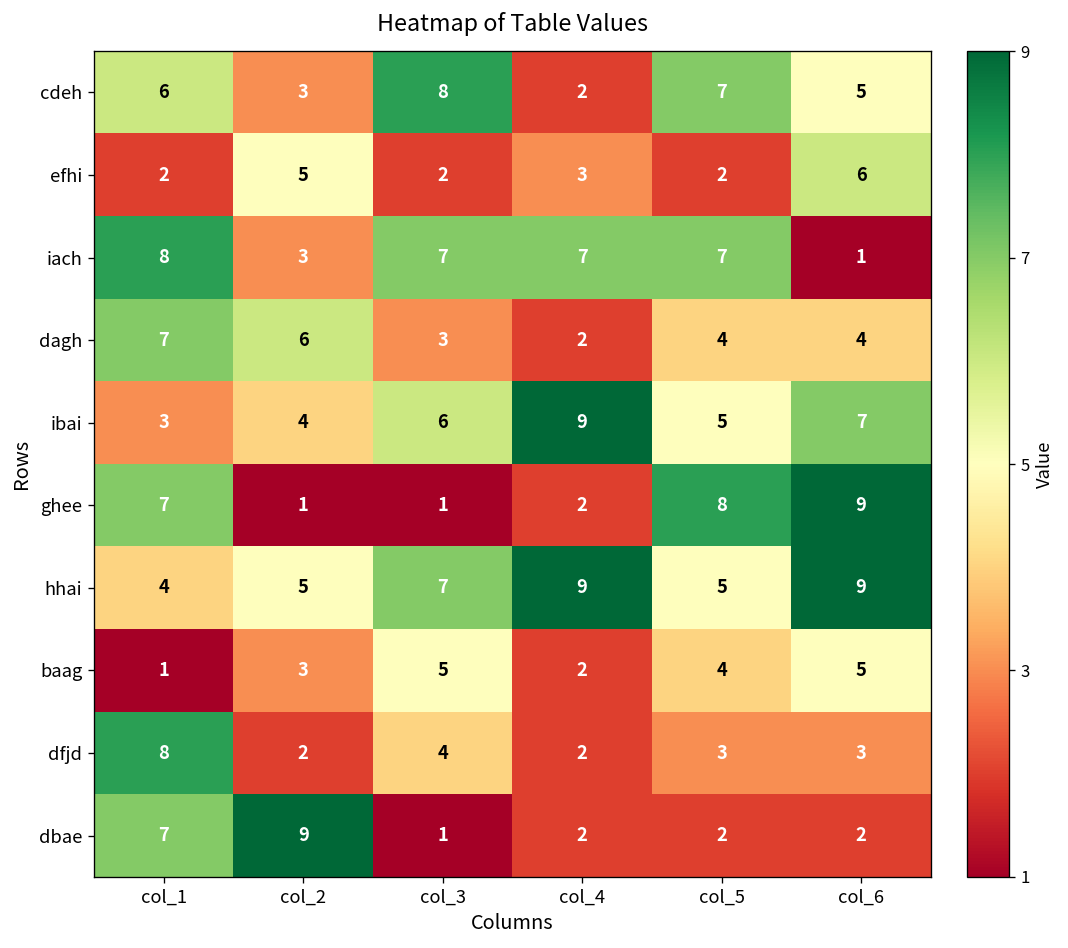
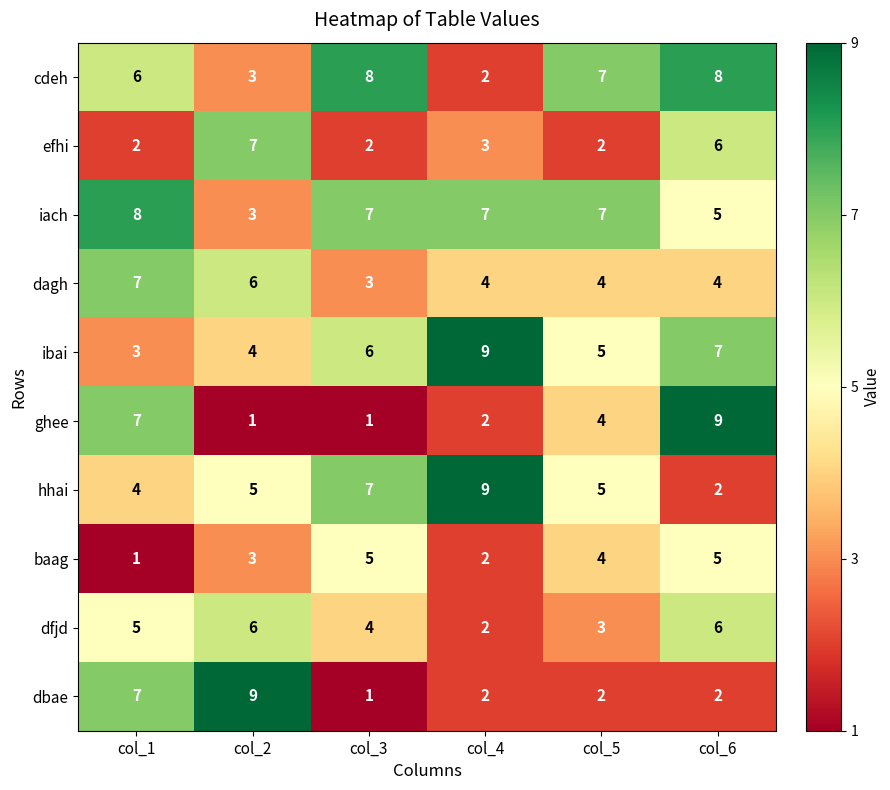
  {
    "cdeh": {
      "col_1": 6,
      "col_2": 3,
      "col_3": 8,
      "col_4": 2,
      "col_5": 7,
-     "col_6": 5
+     "col_6": 8
    },
    "efhi": {
      "col_1": 2,
-     "col_2": 5,
+     "col_2": 7,
      "col_3": 2,
      "col_4": 3,
      "col_5": 2,
      "col_6": 6
    },
    "iach": {
      "col_1": 8,
      "col_2": 3,
      "col_3": 7,
      "col_4": 7,
      "col_5": 7,
-     "col_6": 1
+     "col_6": 5
    },
    "dagh": {
      "col_1": 7,
      "col_2": 6,
      "col_3": 3,
-     "col_4": 2,
+     "col_4": 4,
      "col_5": 4,
      "col_6": 4
    },
    "ibai": {
      "col_1": 3,
      "col_2": 4,
      "col_3": 6,
      "col_4": 9,
      "col_5": 5,
      "col_6": 7
    },
    "ghee": {
      "col_1": 7,
      "col_2": 1,
      "col_3": 1,
      "col_4": 2,
-     "col_5": 8,
+     "col_5": 4,
      "col_6": 9
    },
    "hhai": {
      "col_1": 4,
      "col_2": 5,
      "col_3": 7,
      "col_4": 9,
      "col_5": 5,
-     "col_6": 9
+     "col_6": 2
    },
    "baag": {
      "col_1": 1,
      "col_2": 3,
      "col_3": 5,
      "col_4": 2,
      "col_5": 4,
      "col_6": 5
    },
    "dfjd": {
-     "col_1": 8,
-     "col_2": 2,
+     "col_1": 5,
+     "col_2": 6,
      "col_3": 4,
      "col_4": 2,
      "col_5": 3,
-     "col_6": 3
+     "col_6": 6
    },
    "dbae": {
      "col_1": 7,
      "col_2": 9,
      "col_3": 1,
      "col_4": 2,
      "col_5": 2,
      "col_6": 2
    }
  }
